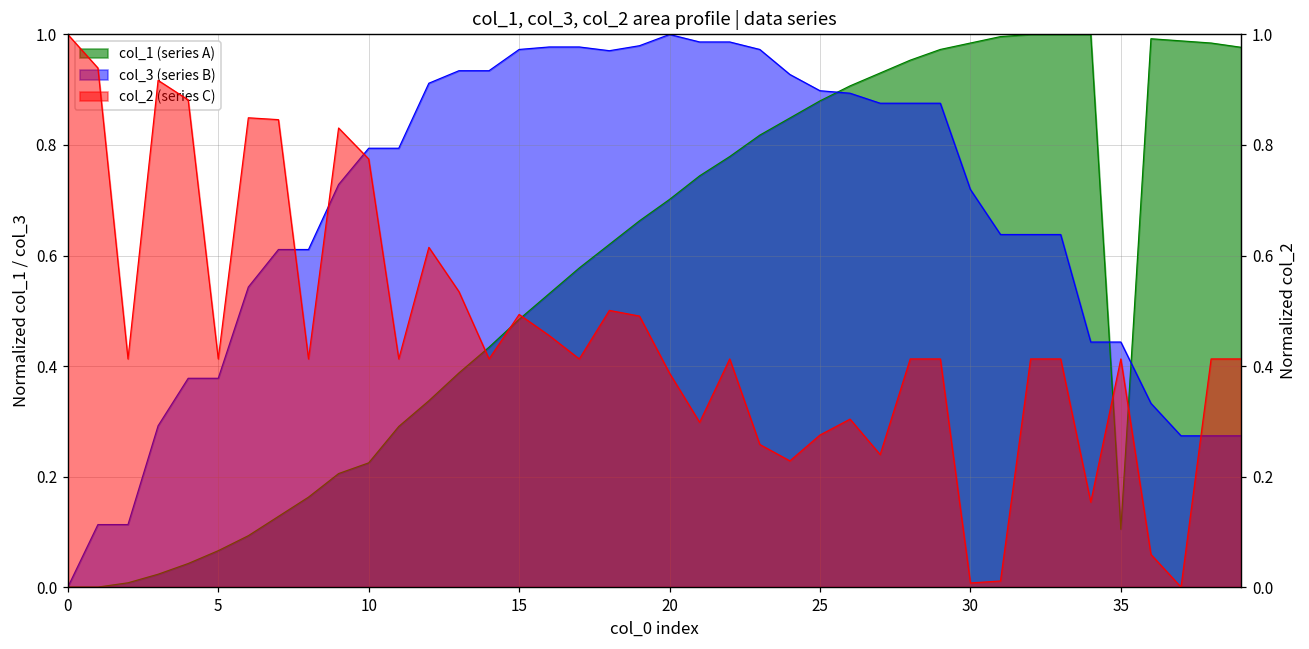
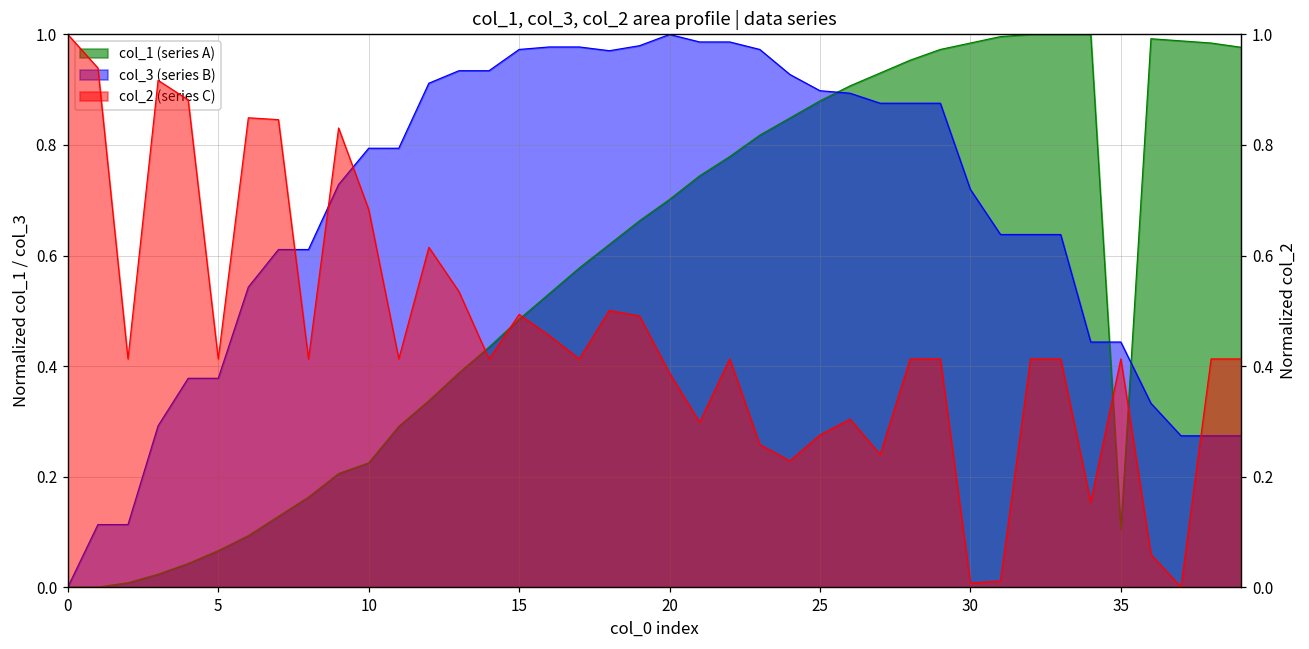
  {
    "col_1 (series A)": {
      "5": 0.07,
      "10": 0.22,
      "15": 0.48,
      "20": 0.70,
      "25": 0.88,
      "30": 0.98,
      "35": 0.10
    },
    "col_3 (series B)": {
      "5": 0.38,
      "10": 0.79,
      "15": 0.97,
      "20": 1.00,
      "25": 0.90,
      "30": 0.72,
      "35": 0.44
    },
    "col_2 (series C)": {
      "0": 1.00,
      "5": 0.41,
-     "10": 0.77,
+     "10": 0.68,
      "15": 0.49,
      "20": 0.39,
      "25": 0.28,
      "30": 0.01,
      "35": 0.41
    }
  }
